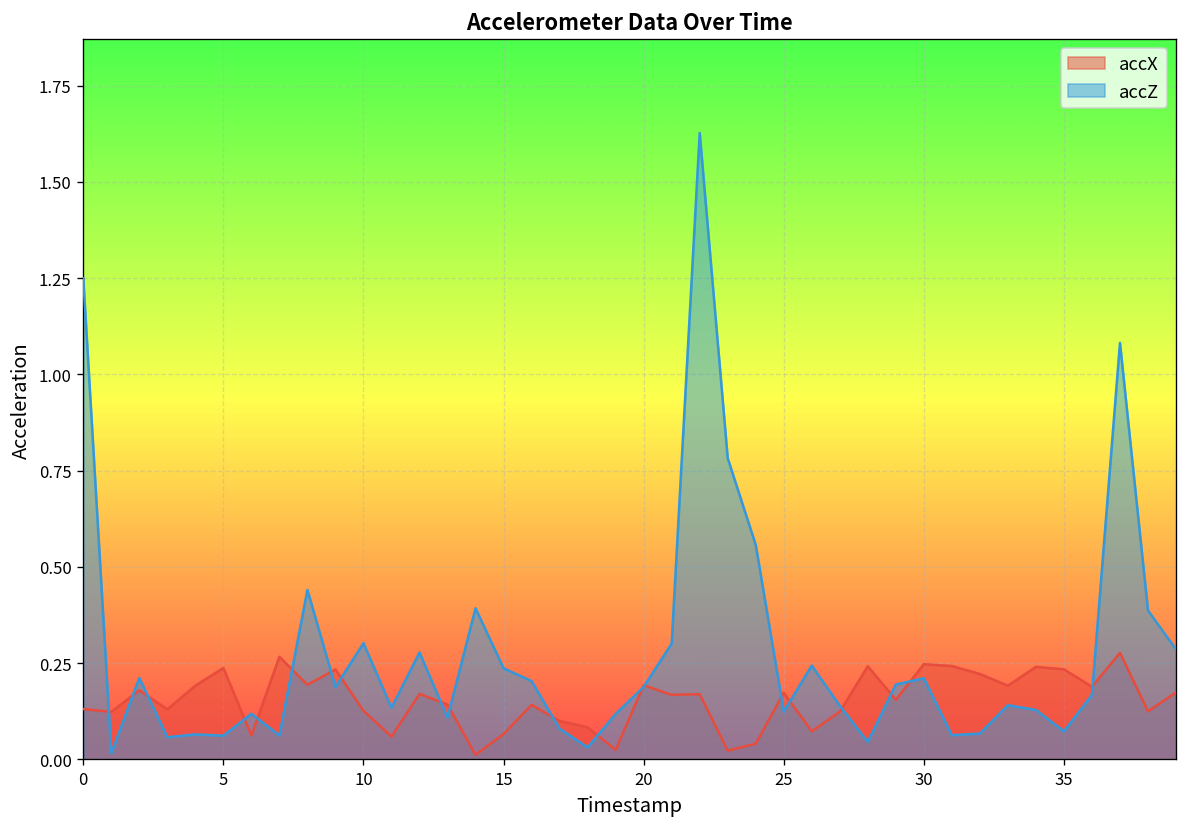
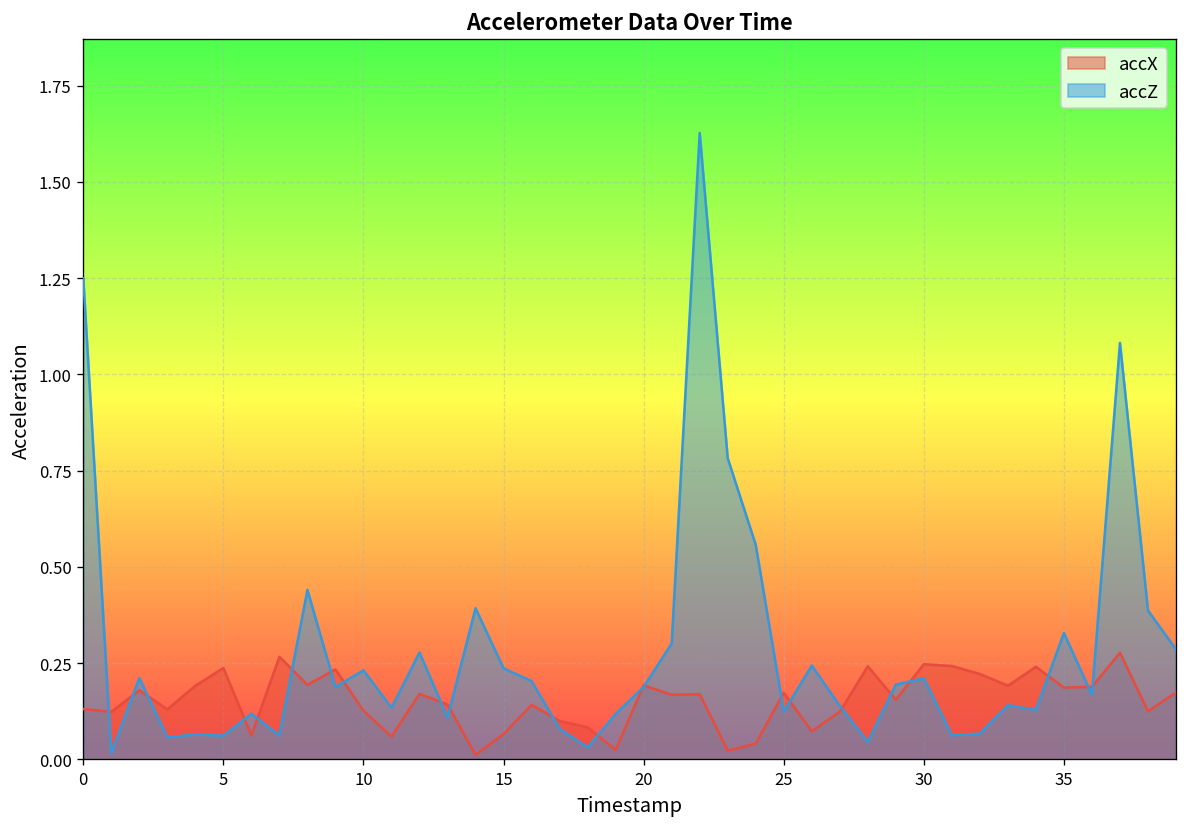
  {
    "accX": {
      "0": 0.13,
      "5": 0.24,
      "10": 0.13,
      "15": 0.07,
      "25": 0.17,
      "30": 0.25,
-     "35": 0.23
+     "35": 0.19
    },
    "accZ": {
      "0": 1.25,
      "5": 0.06,
-     "10": 0.30,
+     "10": 0.23,
      "15": 0.24,
      "25": 0.12,
      "30": 0.21,
-     "35": 0.07
+     "35": 0.33
    }
  }
